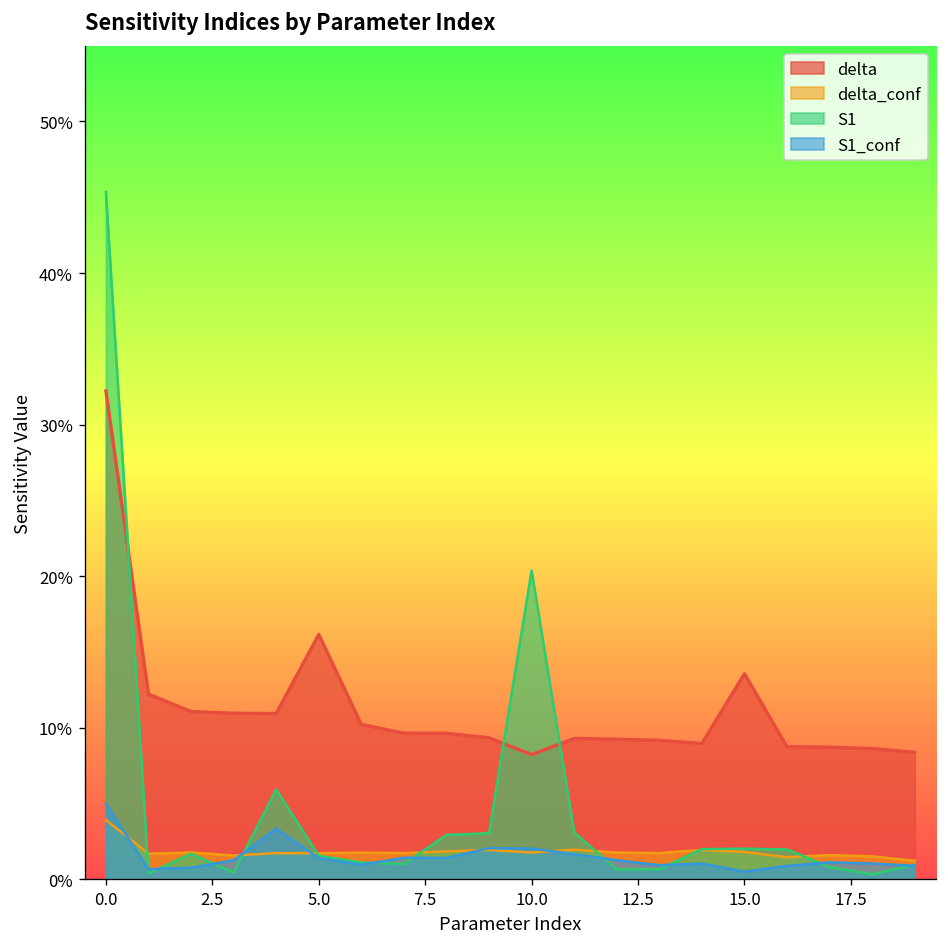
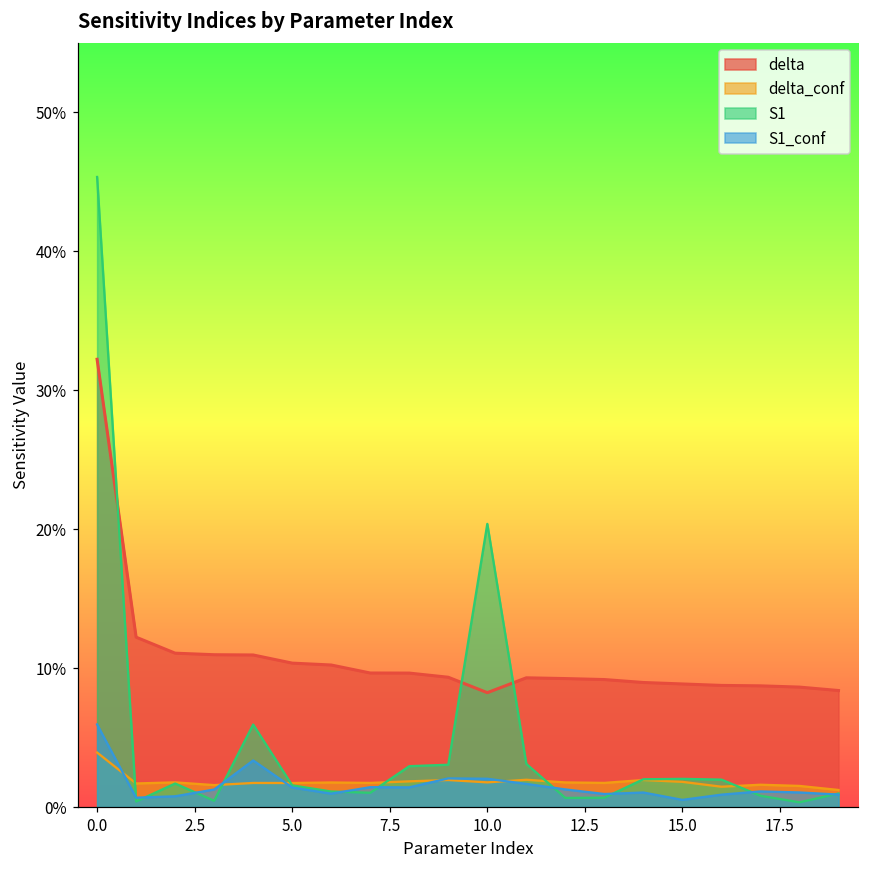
  {
    "delta": {
      "0.0": "32.2%",
-     "5.0": "16.2%",
+     "5.0": "10.4%",
      "10.0": "8.2%",
-     "15.0": "13.6%"
+     "15.0": "8.9%"
    },
    "delta_conf": {
      "0.0": "3.9%",
      "10.0": "1.8%",
      "15.0": "1.8%"
    },
    "S1": {
      "0.0": "45.3%",
      "10.0": "20.4%",
      "15.0": "2.0%"
    },
    "S1_conf": {
-     "0.0": "5.0%",
+     "0.0": "5.9%",
      "10.0": "2.0%",
      "15.0": "0.5%"
    }
  }
